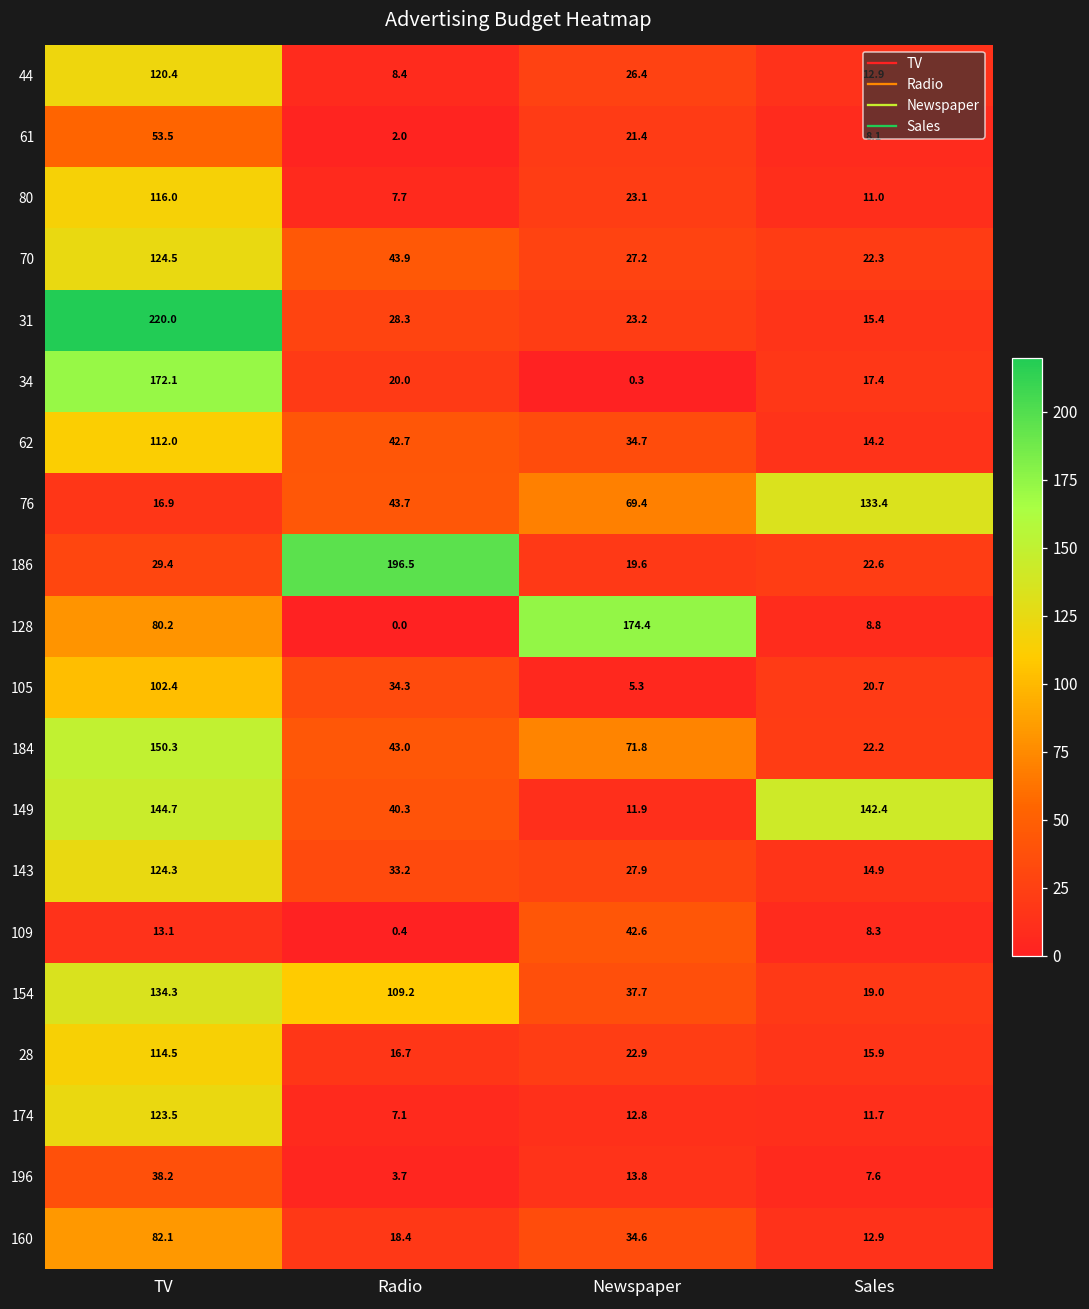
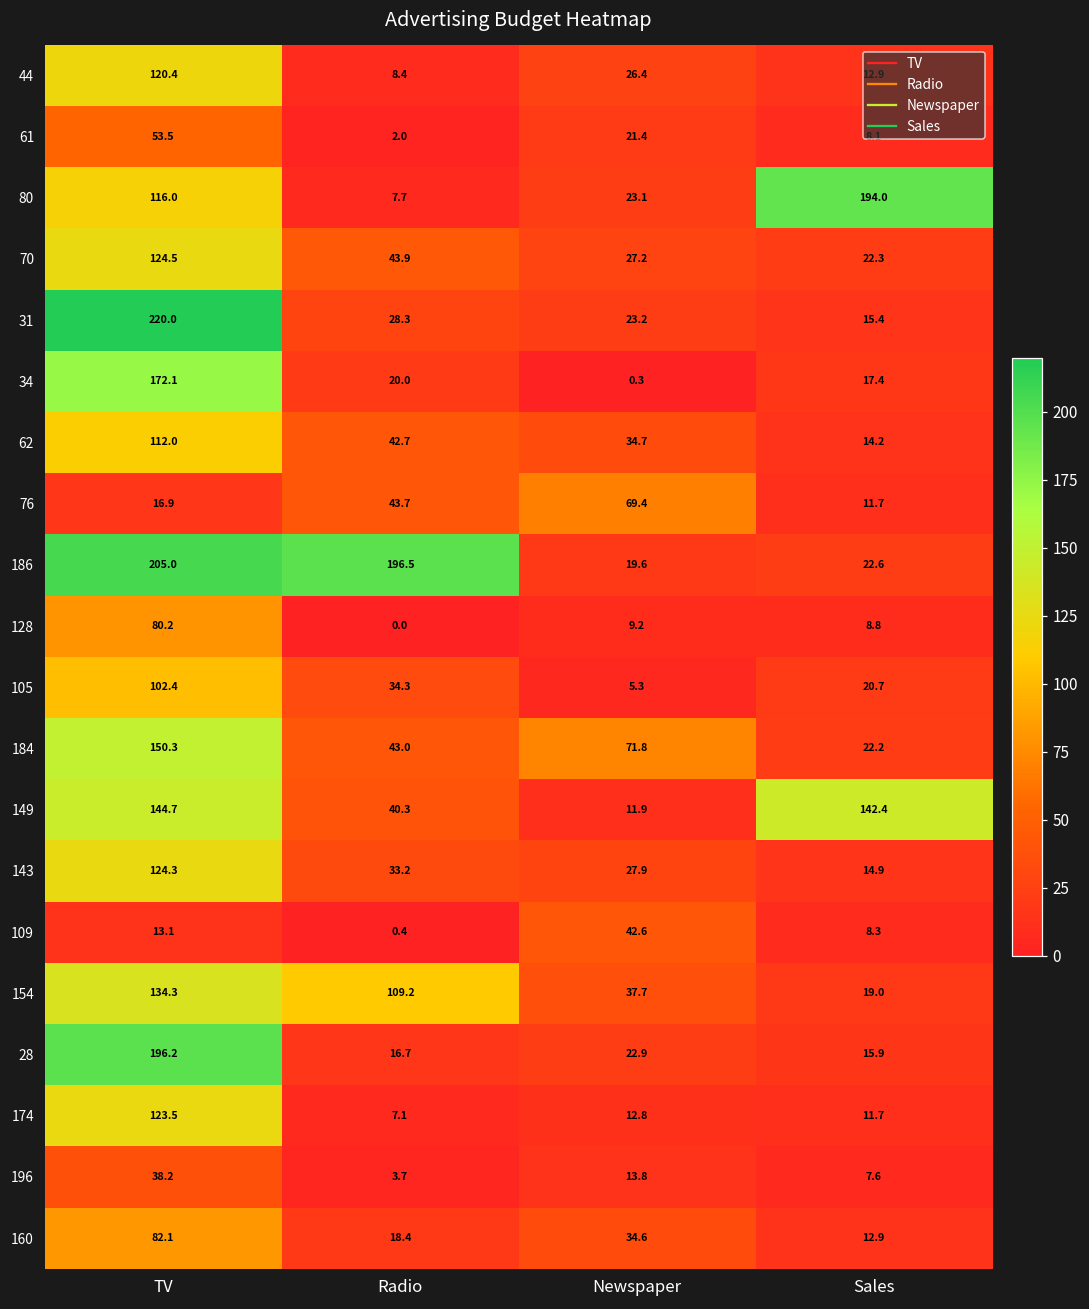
  {
    "44": {
      "TV": 120.4,
      "Radio": 8.4,
      "Newspaper": 26.4
    },
    "61": {
      "TV": 53.5,
      "Radio": 2.0,
      "Newspaper": 21.4
    },
    "80": {
      "TV": 116.0,
      "Radio": 7.7,
      "Newspaper": 23.1,
-     "Sales": 11.0
+     "Sales": 194.0
    },
    "70": {
      "TV": 124.5,
      "Radio": 43.9,
      "Newspaper": 27.2,
      "Sales": 22.3
    },
    "31": {
      "TV": 220.0,
      "Radio": 28.3,
      "Newspaper": 23.2,
      "Sales": 15.4
    },
    "34": {
      "TV": 172.1,
      "Radio": 20.0,
      "Newspaper": 0.3,
      "Sales": 17.4
    },
    "62": {
      "TV": 112.0,
      "Radio": 42.7,
      "Newspaper": 34.7,
      "Sales": 14.2
    },
    "76": {
      "TV": 16.9,
      "Radio": 43.7,
      "Newspaper": 69.4,
-     "Sales": 133.4
+     "Sales": 11.7
    },
    "186": {
-     "TV": 29.4,
+     "TV": 205.0,
      "Radio": 196.5,
      "Newspaper": 19.6,
      "Sales": 22.6
    },
    "128": {
      "TV": 80.2,
      "Radio": 0.0,
-     "Newspaper": 174.4,
+     "Newspaper": 9.2,
      "Sales": 8.8
    },
    "105": {
      "TV": 102.4,
      "Radio": 34.3,
      "Newspaper": 5.3,
      "Sales": 20.7
    },
    "184": {
      "TV": 150.3,
      "Radio": 43.0,
      "Newspaper": 71.8,
      "Sales": 22.2
    },
    "149": {
      "TV": 144.7,
      "Radio": 40.3,
      "Newspaper": 11.9,
      "Sales": 142.4
    },
    "143": {
      "TV": 124.3,
      "Radio": 33.2,
      "Newspaper": 27.9,
      "Sales": 14.9
    },
    "109": {
      "TV": 13.1,
      "Radio": 0.4,
      "Newspaper": 42.6,
      "Sales": 8.3
    },
    "154": {
      "TV": 134.3,
      "Radio": 109.2,
      "Newspaper": 37.7,
      "Sales": 19.0
    },
    "28": {
-     "TV": 114.5,
+     "TV": 196.2,
      "Radio": 16.7,
      "Newspaper": 22.9,
      "Sales": 15.9
    },
    "174": {
      "TV": 123.5,
      "Radio": 7.1,
      "Newspaper": 12.8,
      "Sales": 11.7
    },
    "196": {
      "TV": 38.2,
      "Radio": 3.7,
      "Newspaper": 13.8,
      "Sales": 7.6
    },
    "160": {
      "TV": 82.1,
      "Radio": 18.4,
      "Newspaper": 34.6,
      "Sales": 12.9
    }
  }
